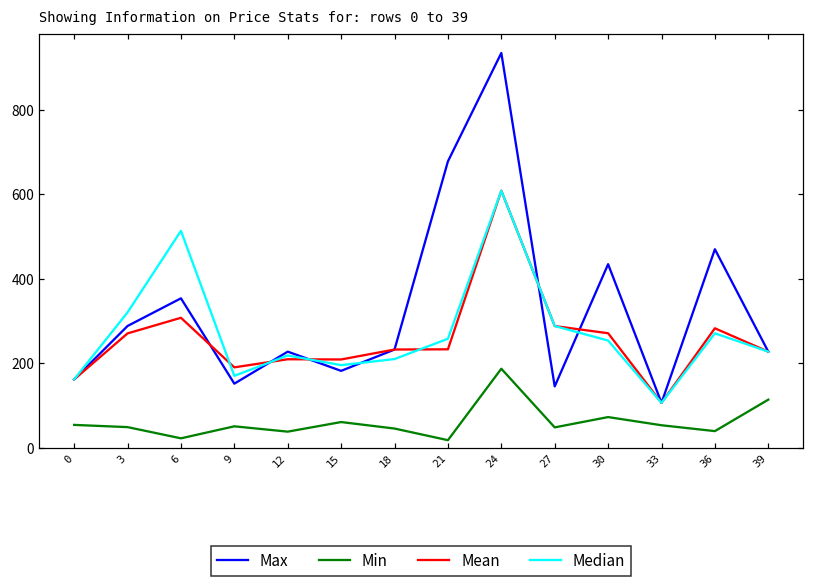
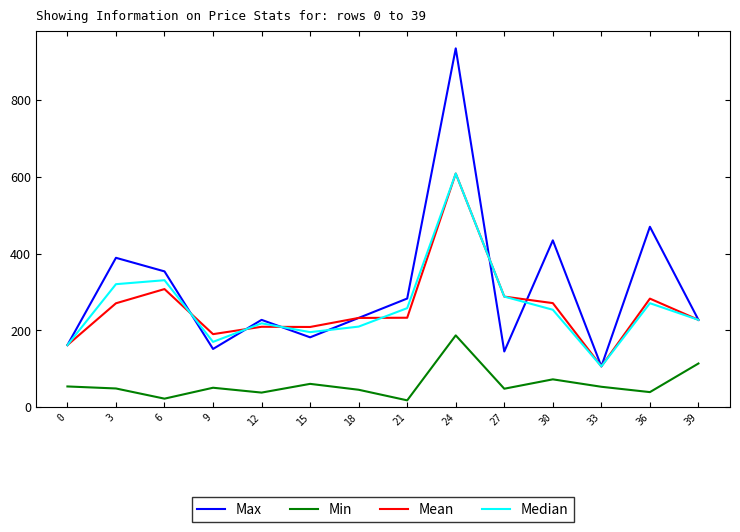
  {
    "Max": {
-     "3": 290,
+     "3": 390,
      "6": 350,
      "9": 150,
      "12": 230,
      "15": 180,
-     "21": 680,
+     "21": 280,
      "24": 930,
      "27": 140,
      "30": 430,
      "36": 470
    },
    "Min": {
      "0": 50,
      "3": 50,
      "6": 20,
      "9": 50,
      "12": 40,
      "15": 60,
      "18": 50,
      "21": 20,
      "24": 190,
      "27": 50,
      "30": 70,
      "33": 50,
      "36": 40,
      "39": 110
    },
    "Mean": {
      "3": 270,
      "6": 310,
      "9": 190,
      "12": 210,
      "15": 210,
      "21": 230,
      "30": 270,
      "36": 280
    },
    "Median": {
      "3": 320,
-     "6": 510,
+     "6": 330,
      "9": 170,
      "12": 220,
      "15": 200,
      "18": 210,
      "21": 260,
      "30": 250,
      "36": 270
    }
  }
